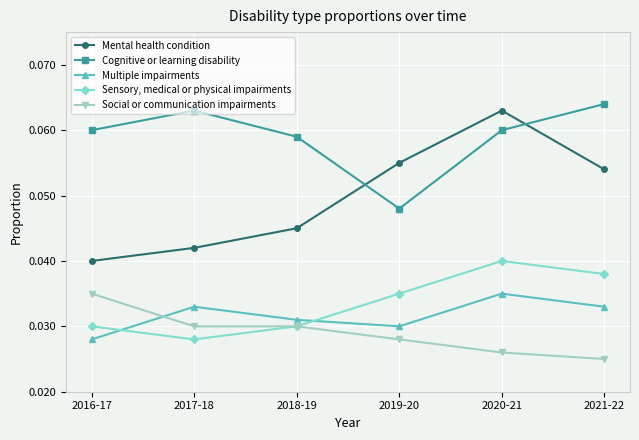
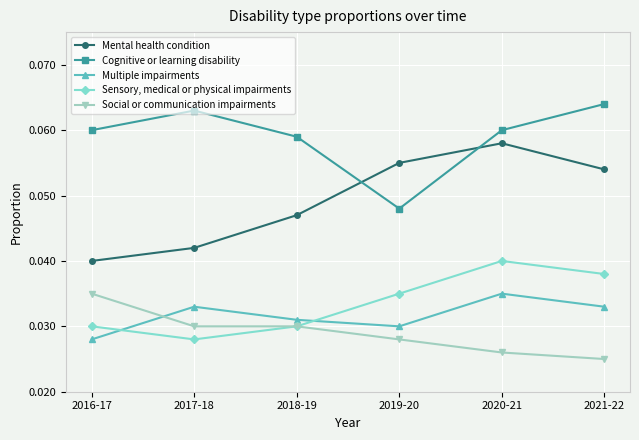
  {
    "Mental health condition": {
      "2016-17": 0.040,
      "2017-18": 0.042,
-     "2018-19": 0.045,
+     "2018-19": 0.047,
      "2019-20": 0.055,
-     "2020-21": 0.063,
+     "2020-21": 0.058,
      "2021-22": 0.054
    }
  }
